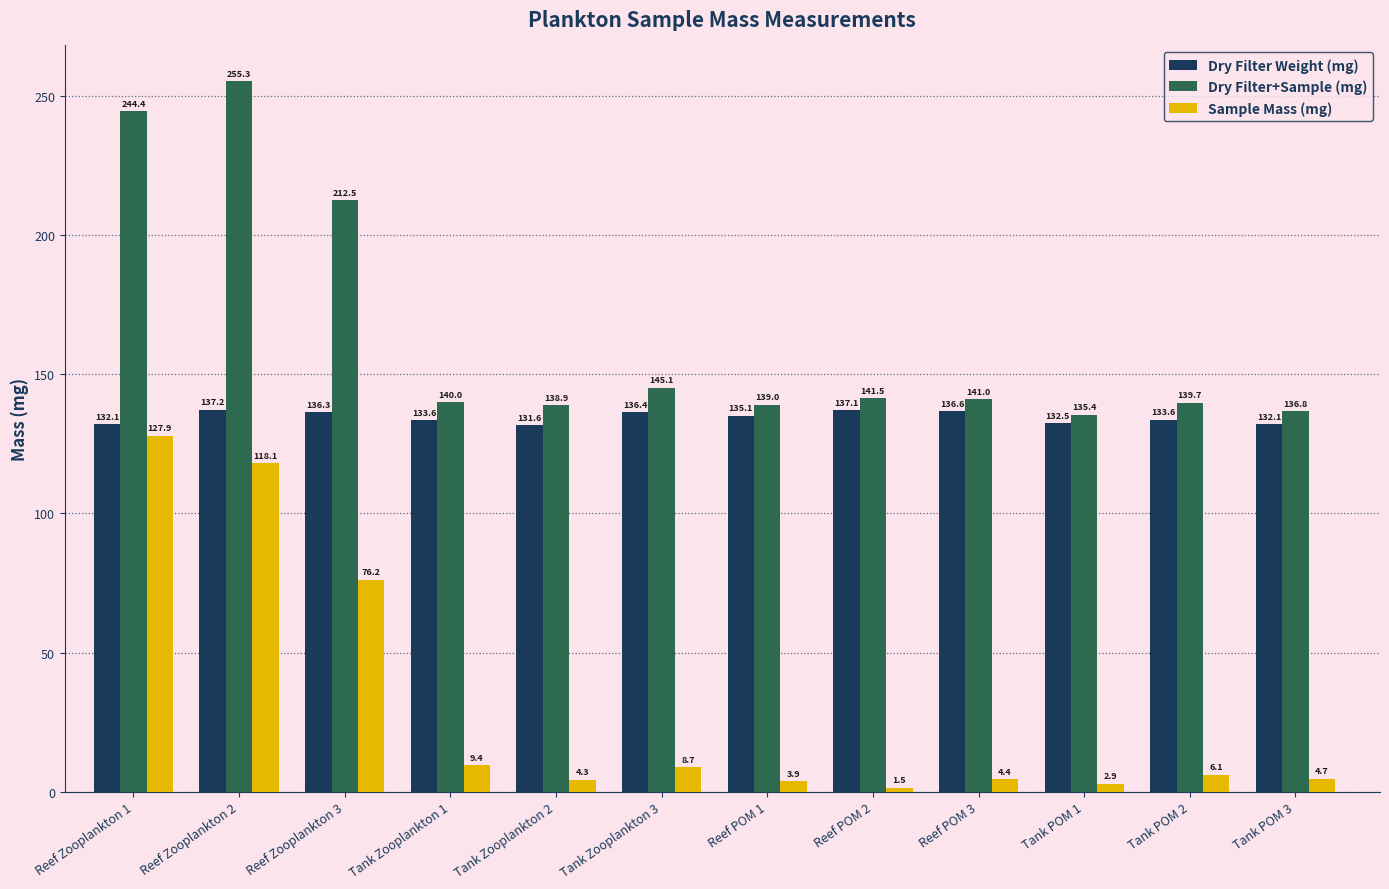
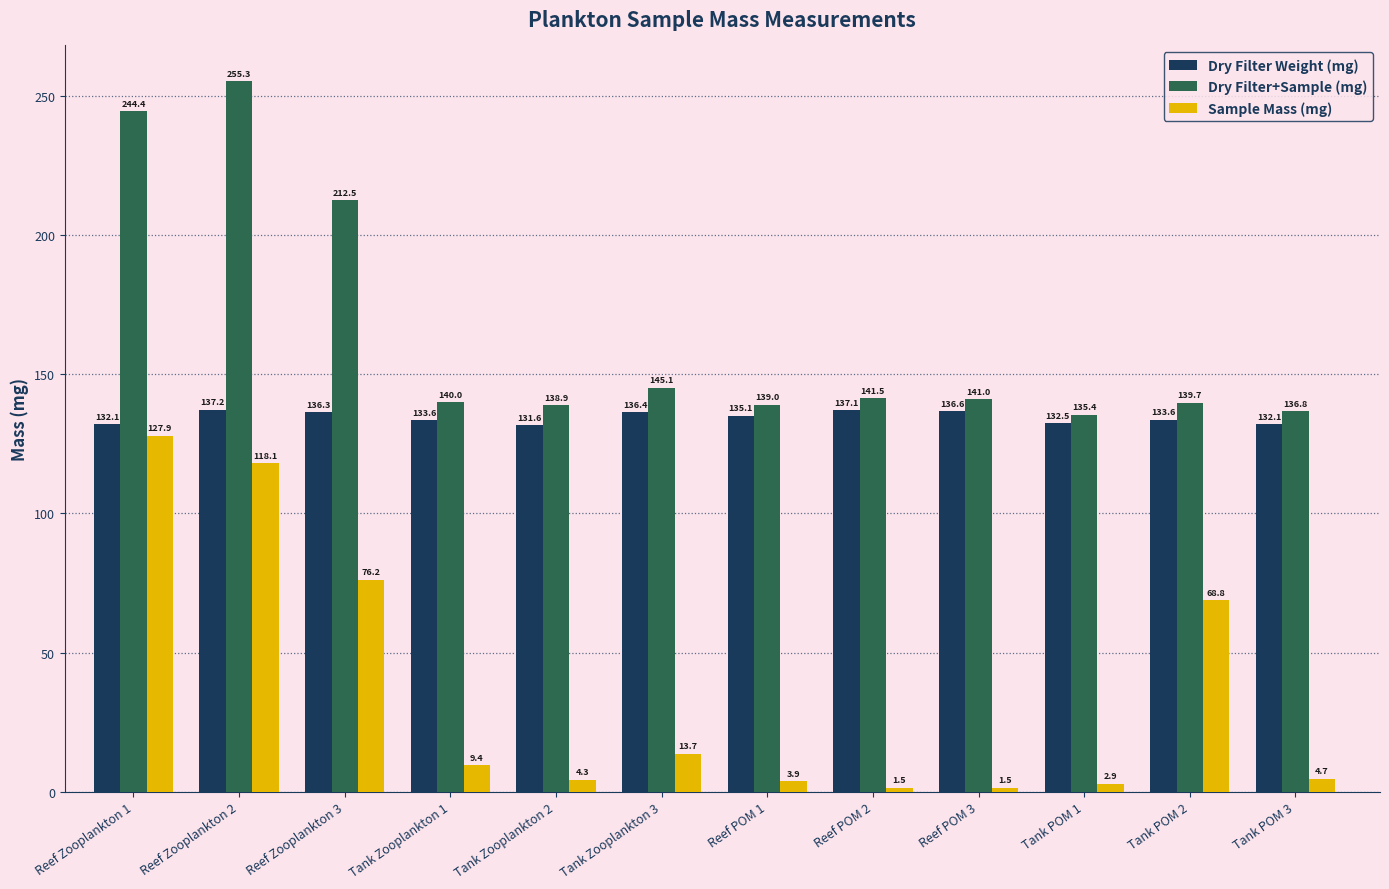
  {
    "Sample Mass (mg)": {
      "Reef Zooplankton 1": 127.9,
      "Reef Zooplankton 2": 118.1,
      "Reef Zooplankton 3": 76.2,
      "Tank Zooplankton 1": 9.4,
      "Tank Zooplankton 2": 4.3,
-     "Tank Zooplankton 3": 8.7,
+     "Tank Zooplankton 3": 13.7,
      "Reef POM 1": 3.9,
      "Reef POM 2": 1.5,
-     "Reef POM 3": 4.4,
+     "Reef POM 3": 1.5,
      "Tank POM 1": 2.9,
-     "Tank POM 2": 6.1,
+     "Tank POM 2": 68.8,
      "Tank POM 3": 4.7
    }
  }
